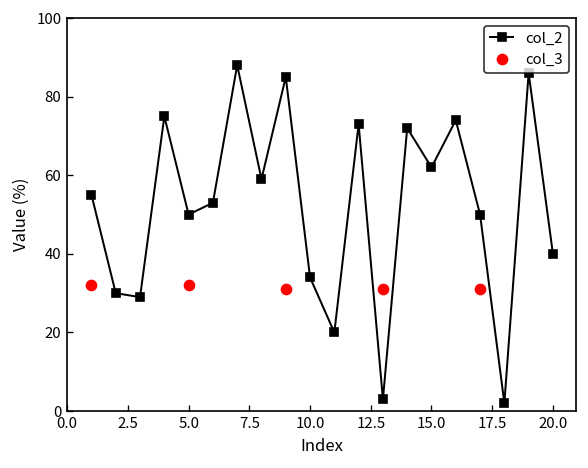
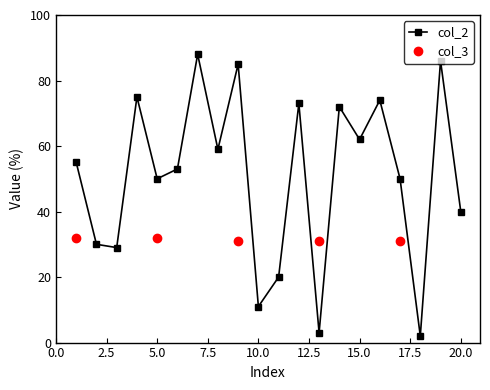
  {
    "col_2": {
      "5.0": 50,
-     "10.0": 34,
+     "10.0": 11,
      "15.0": 62,
      "20.0": 40
    },
    "col_3": {
      "5.0": 32
    }
  }
